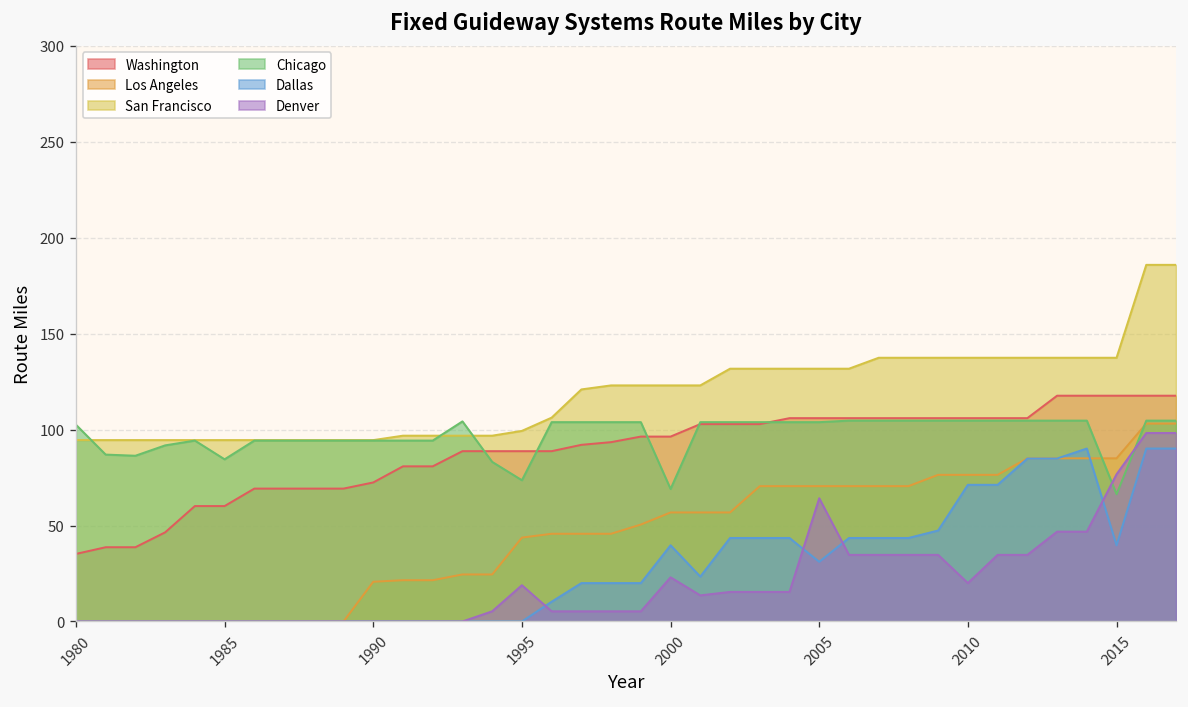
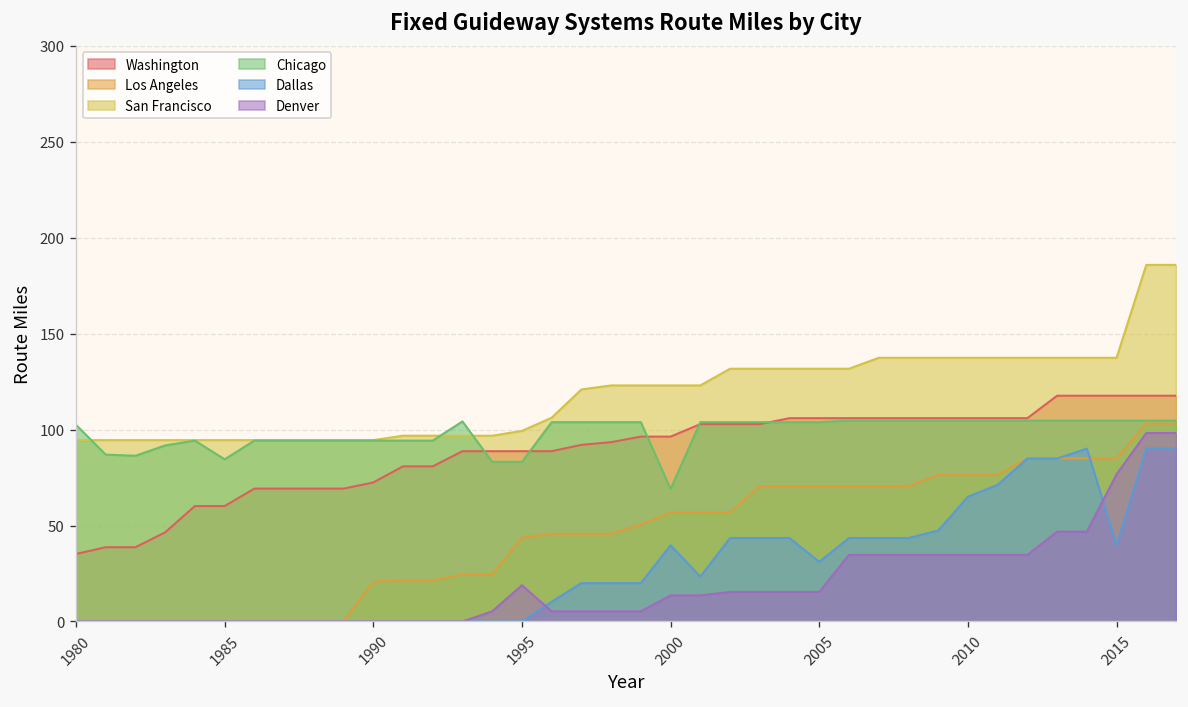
  {
    "Chicago": {
      "1980": 103,
      "1985": 84,
-     "1995": 74,
+     "1995": 83,
      "2000": 69,
      "2005": 104,
-     "2015": 66
+     "2015": 105
    },
    "Dallas": {
      "1995": 0,
      "2000": 40,
      "2005": 31,
-     "2010": 71,
+     "2010": 65,
      "2015": 40
    },
    "Denver": {
      "1995": 19,
-     "2000": 23,
-     "2005": 64,
-     "2010": 20,
+     "2000": 14,
+     "2005": 15,
+     "2010": 35,
      "2015": 77
    }
  }
